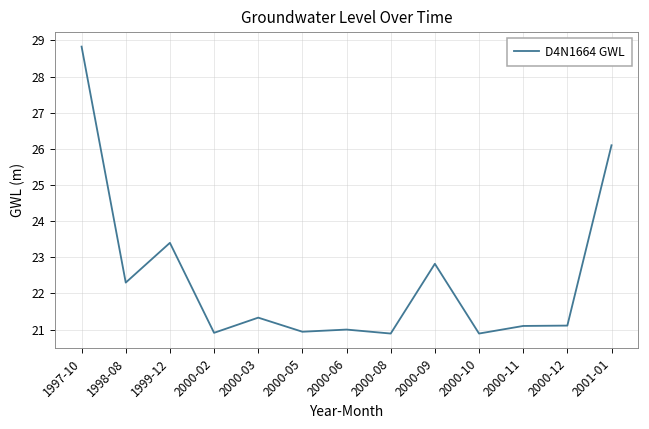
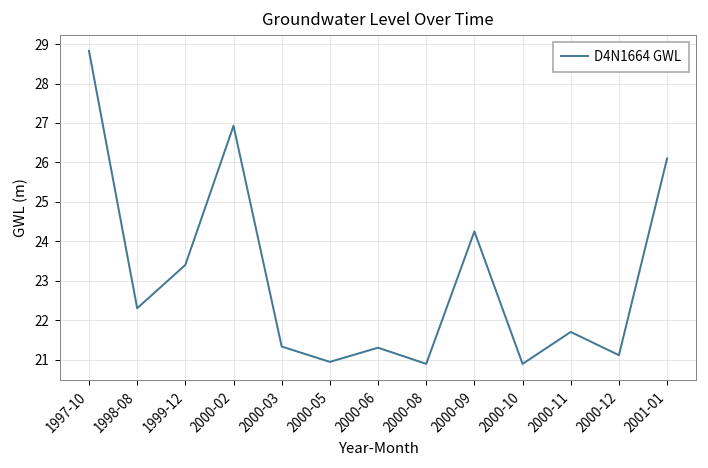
  {
    "1997-10": 28.8,
    "1998-08": 22.3,
    "1999-12": 23.4,
-   "2000-02": 20.9,
+   "2000-02": 26.9,
    "2000-03": 21.3,
    "2000-05": 20.9,
-   "2000-06": 21.0,
+   "2000-06": 21.3,
    "2000-08": 20.9,
-   "2000-09": 22.8,
+   "2000-09": 24.3,
    "2000-10": 20.9,
-   "2000-11": 21.1,
+   "2000-11": 21.7,
    "2000-12": 21.1,
    "2001-01": 26.1
  }
